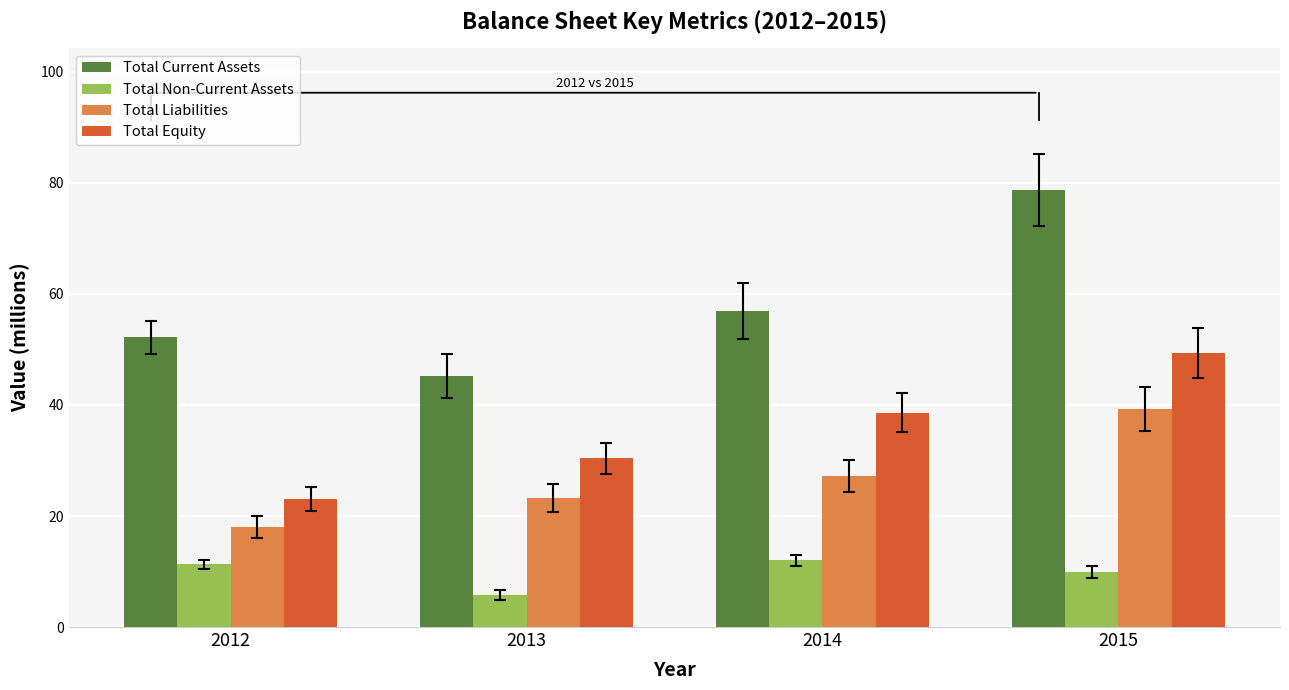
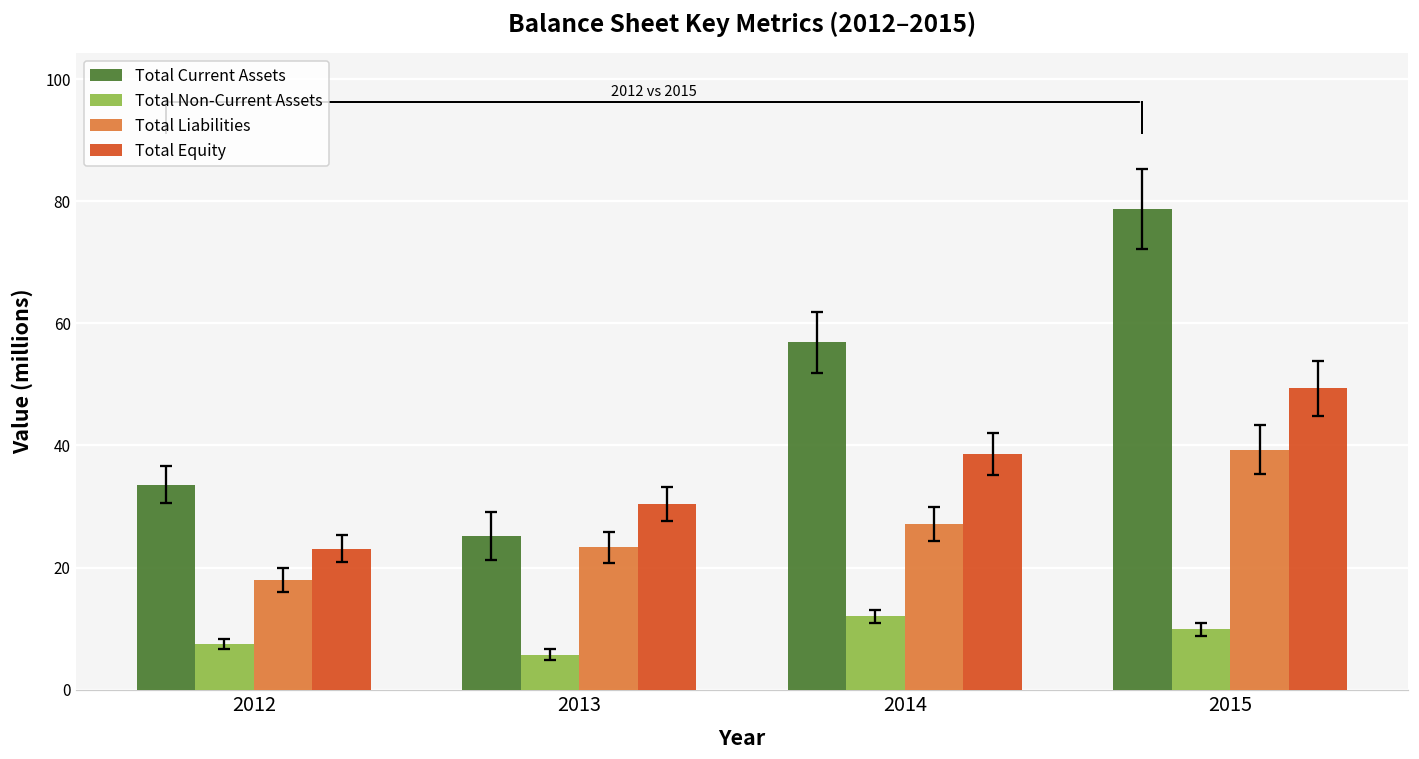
  {
    "Total Current Assets": {
-     "2012": 52,
-     "2013": 45,
+     "2012": 34,
+     "2013": 25,
      "2014": 57,
      "2015": 79
    },
    "Total Non-Current Assets": {
-     "2012": 11,
+     "2012": 8,
      "2013": 6,
      "2014": 12,
      "2015": 10
    }
  }
